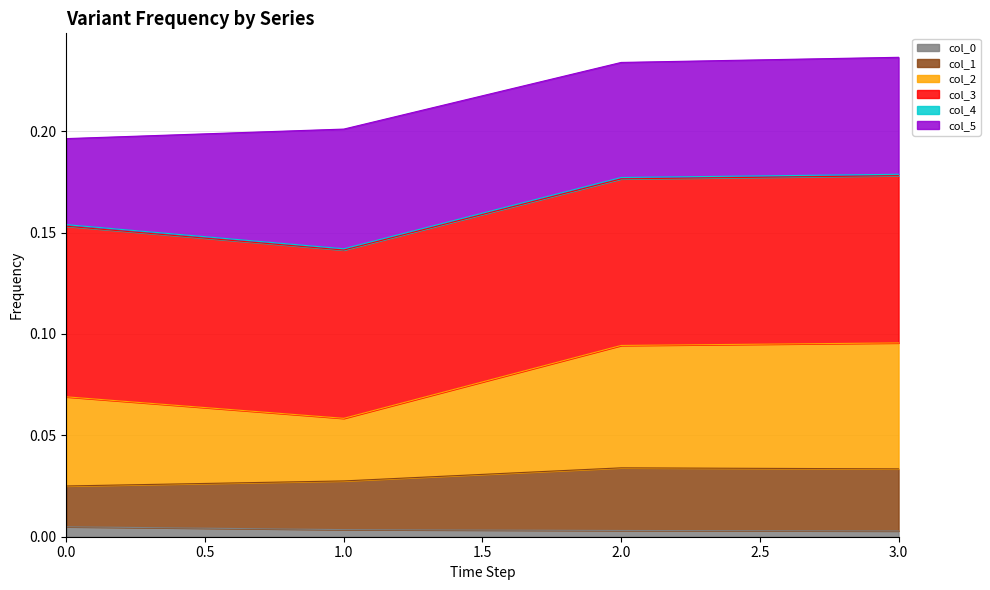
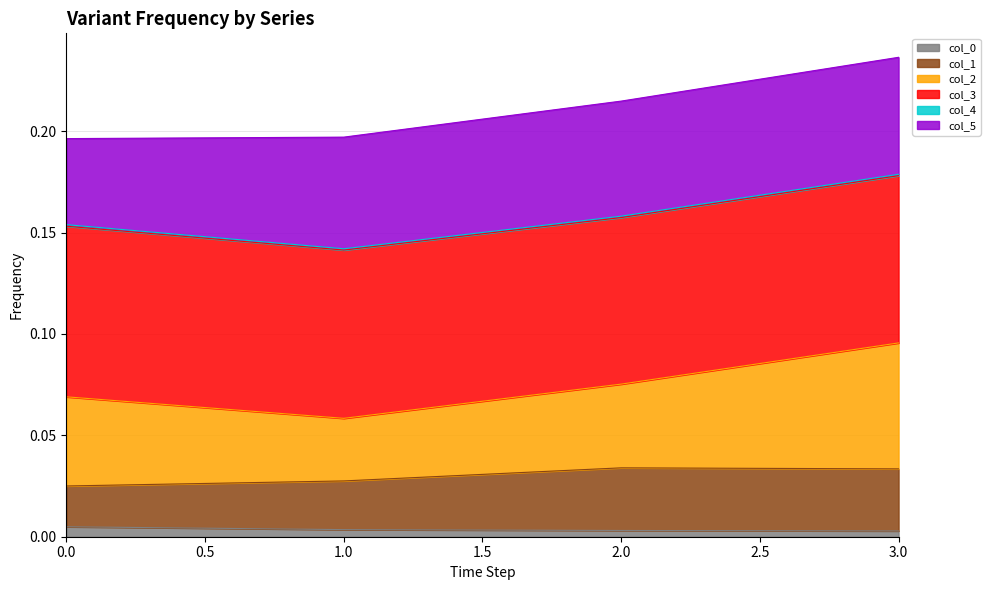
  {
    "col_0": {
      "0.0": 0.005,
      "1.0": 0.004,
      "2.0": 0.003,
      "3.0": 0.003
    },
    "col_1": {
      "0.0": 0.020,
      "1.0": 0.024,
      "2.0": 0.031,
      "3.0": 0.031
    },
    "col_2": {
      "0.0": 0.044,
      "1.0": 0.031,
-     "2.0": 0.060,
+     "2.0": 0.041,
      "3.0": 0.062
    },
    "col_5": {
      "0.0": 0.042,
-     "1.0": 0.059,
+     "1.0": 0.055,
      "2.0": 0.057,
      "3.0": 0.058
    }
  }
